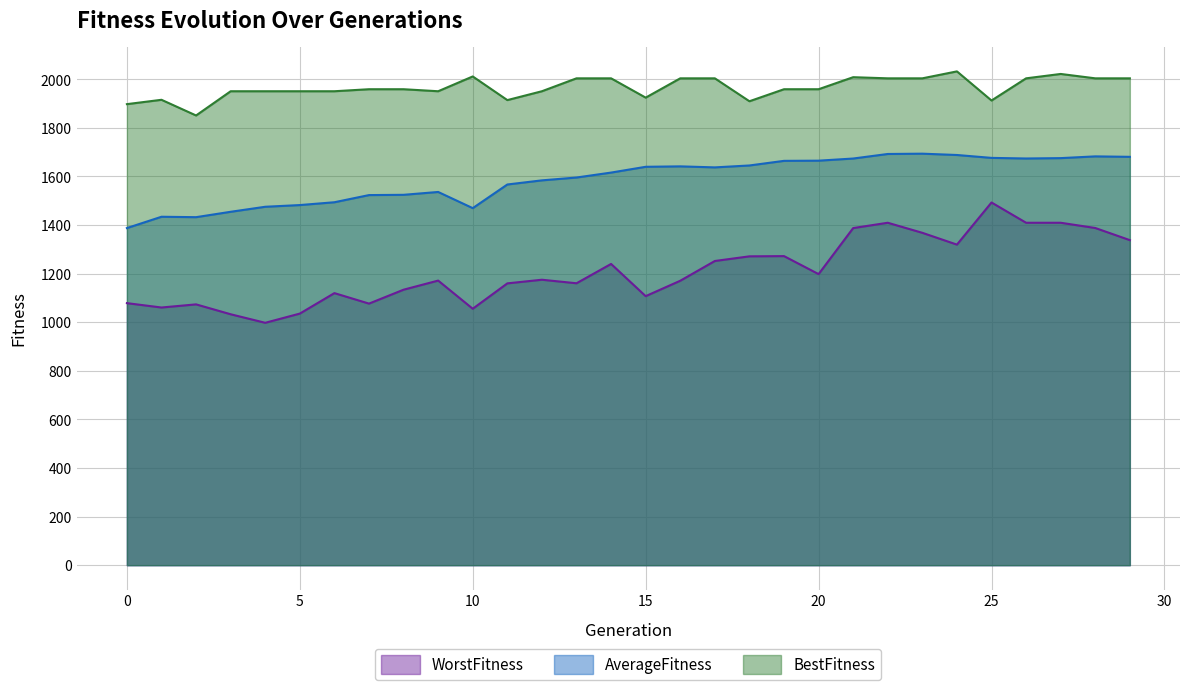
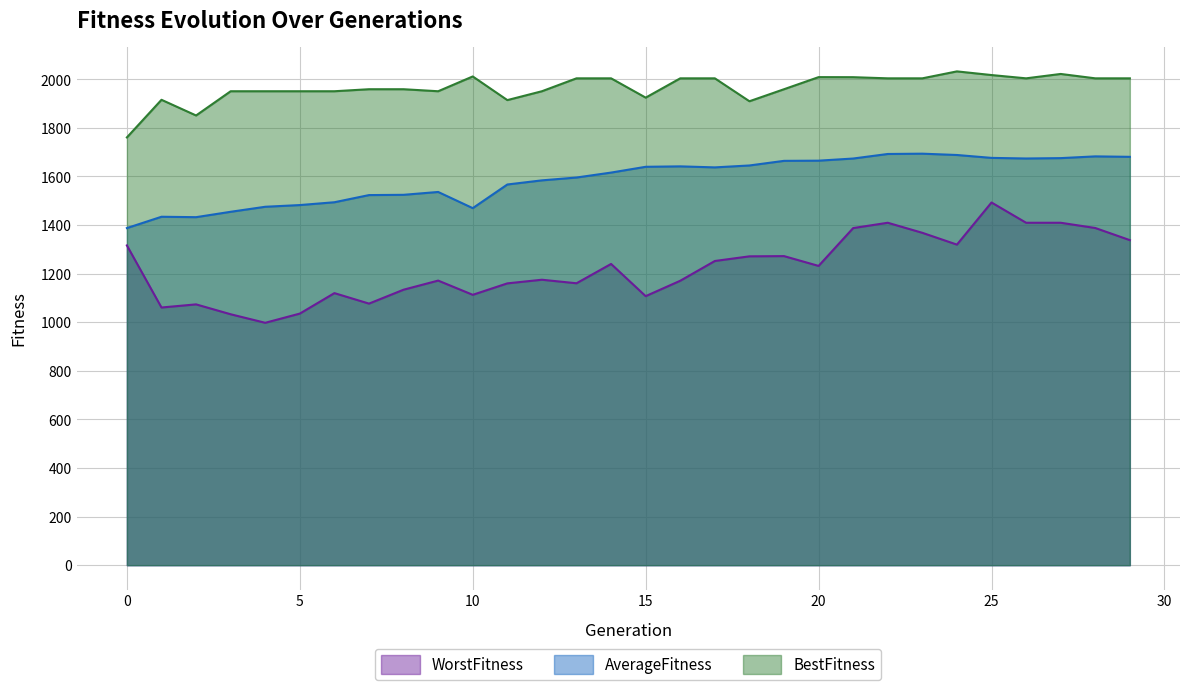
  {
    "WorstFitness": {
-     "0": 1080,
+     "0": 1320,
      "5": 1040,
-     "10": 1060,
+     "10": 1110,
      "15": 1110,
-     "20": 1200,
+     "20": 1230,
      "25": 1490
    },
    "AverageFitness": {
      "0": 1390,
      "5": 1480,
      "10": 1470,
      "15": 1640,
      "20": 1660,
      "25": 1680
    },
    "BestFitness": {
-     "0": 1900,
+     "0": 1760,
      "5": 1950,
      "10": 2010,
      "15": 1920,
-     "20": 1960,
-     "25": 1910
+     "20": 2010,
+     "25": 2020
    }
  }
